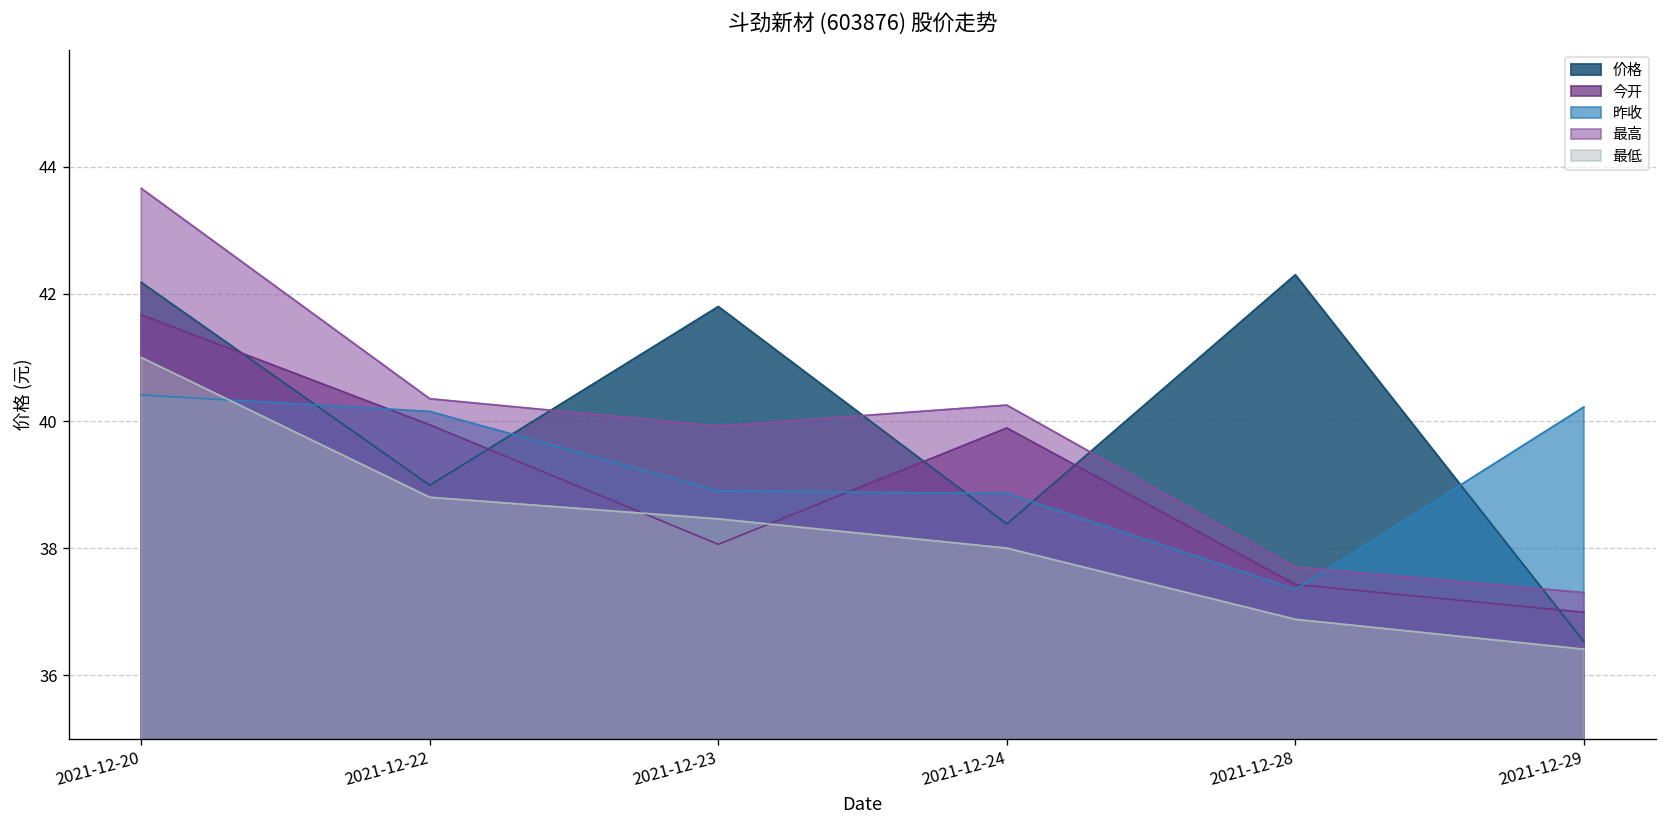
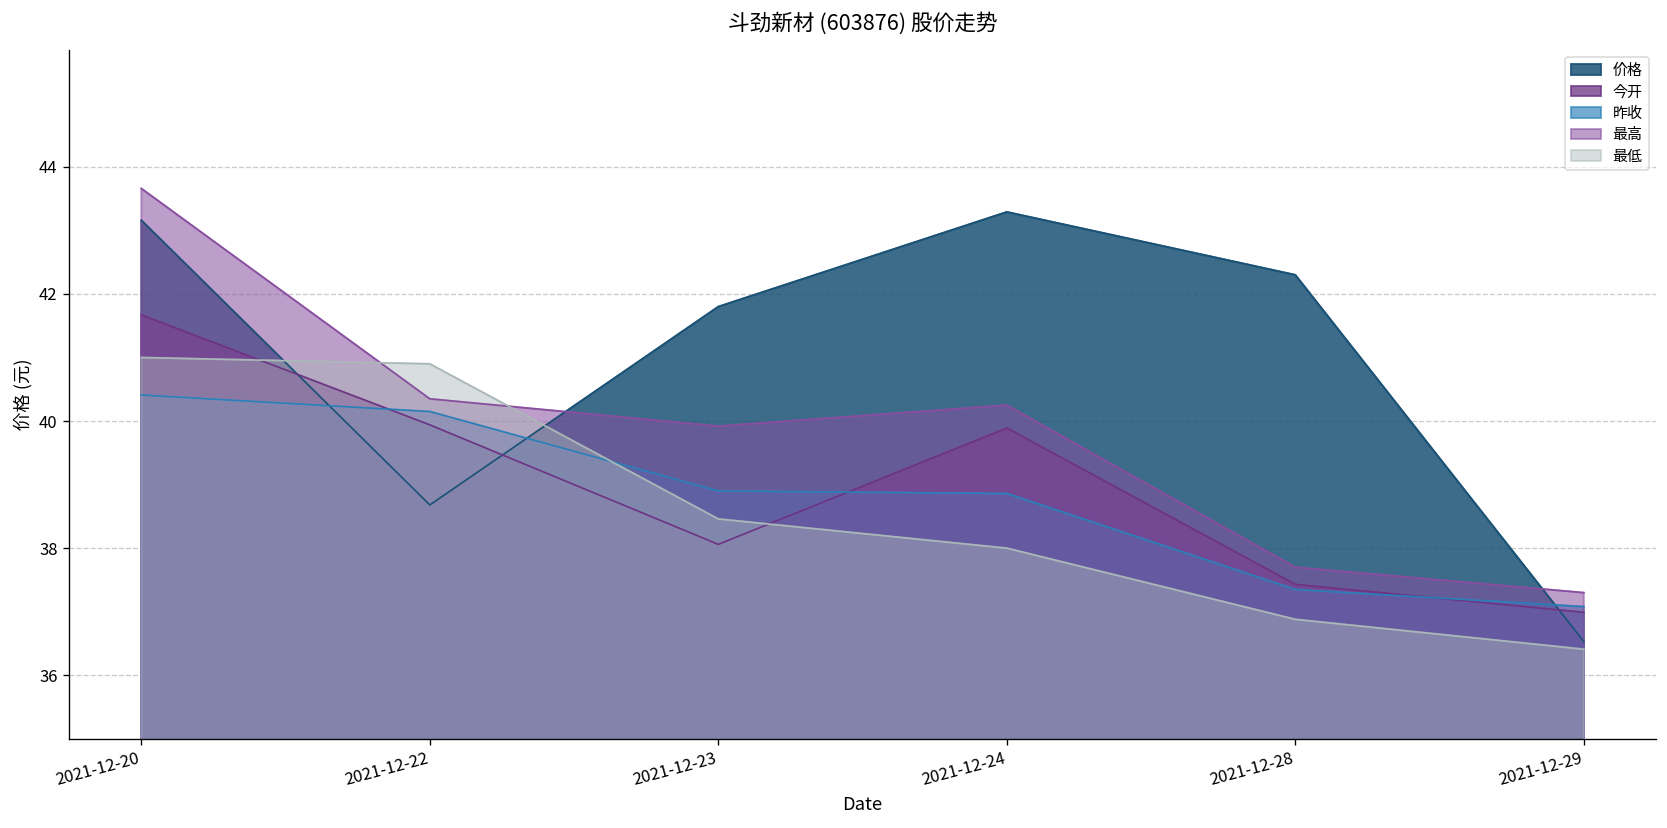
  {
    "价格": {
-     "2021-12-20": 42.2,
-     "2021-12-22": 39.0,
+     "2021-12-20": 43.2,
+     "2021-12-22": 38.7,
      "2021-12-23": 41.8,
-     "2021-12-24": 38.4,
+     "2021-12-24": 43.3,
      "2021-12-28": 42.3,
      "2021-12-29": 36.5
    },
    "昨收": {
      "2021-12-20": 40.4,
      "2021-12-22": 40.2,
      "2021-12-23": 38.9,
      "2021-12-24": 38.9,
      "2021-12-28": 37.4,
-     "2021-12-29": 40.2
+     "2021-12-29": 37.1
    },
    "最低": {
      "2021-12-20": 41.0,
-     "2021-12-22": 38.8,
+     "2021-12-22": 40.9,
      "2021-12-23": 38.5,
      "2021-12-24": 38.0,
      "2021-12-28": 36.9,
      "2021-12-29": 36.4
    }
  }
